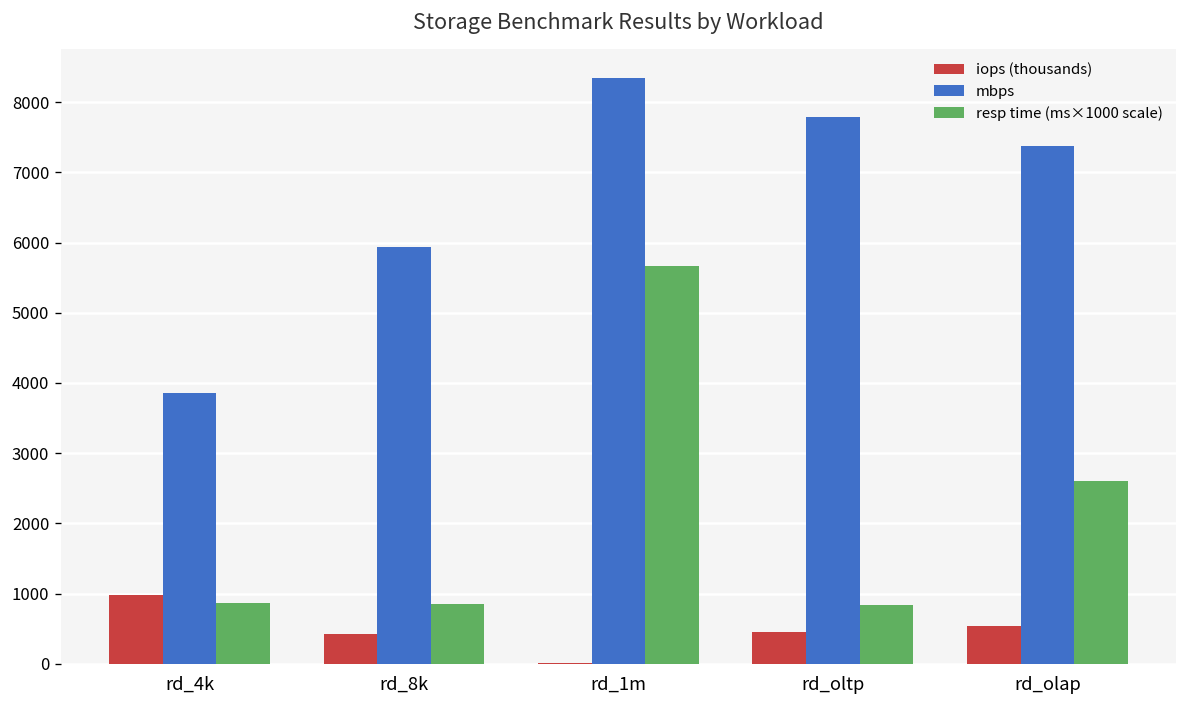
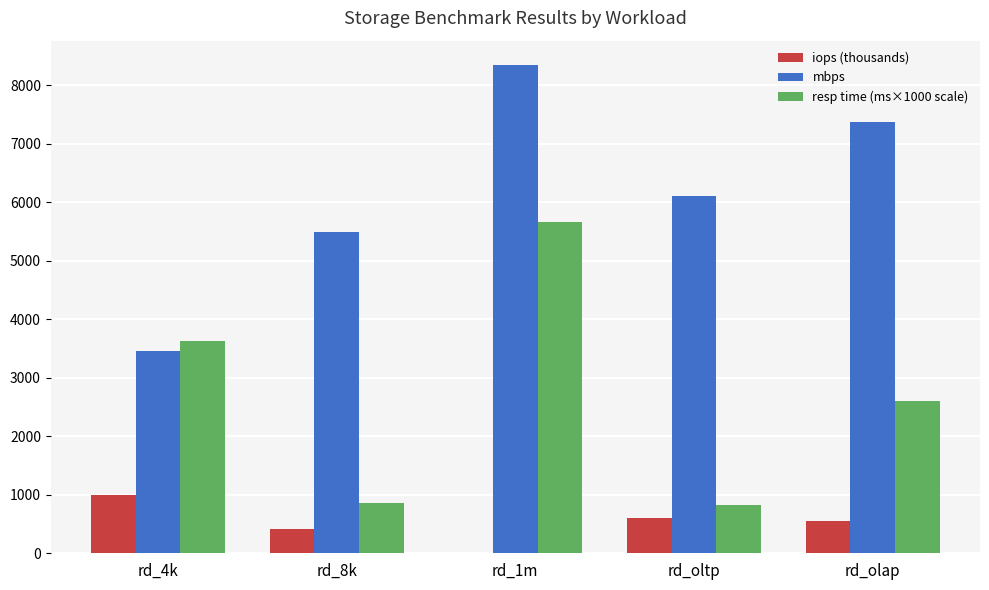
  {
    "iops (thousands)": {
      "rd_4k": 1000,
      "rd_8k": 400,
-     "rd_oltp": 500,
+     "rd_oltp": 600,
      "rd_olap": 500
    },
    "mbps": {
-     "rd_4k": 3900,
-     "rd_8k": 5900,
+     "rd_4k": 3500,
+     "rd_8k": 5500,
      "rd_1m": 8300,
-     "rd_oltp": 7800,
+     "rd_oltp": 6100,
      "rd_olap": 7400
    },
    "resp time (ms×1000 scale)": {
-     "rd_4k": 900,
+     "rd_4k": 3600,
      "rd_8k": 900,
      "rd_1m": 5700,
      "rd_oltp": 800,
      "rd_olap": 2600
    }
  }
